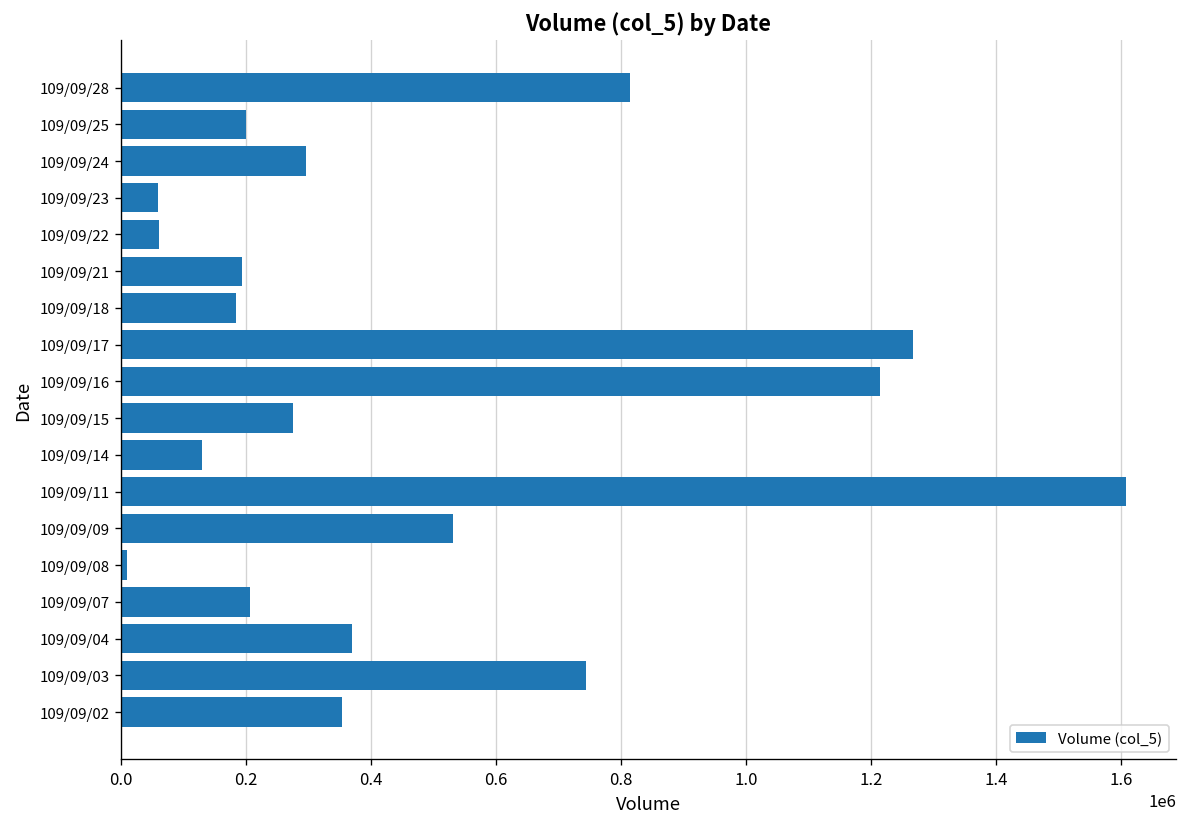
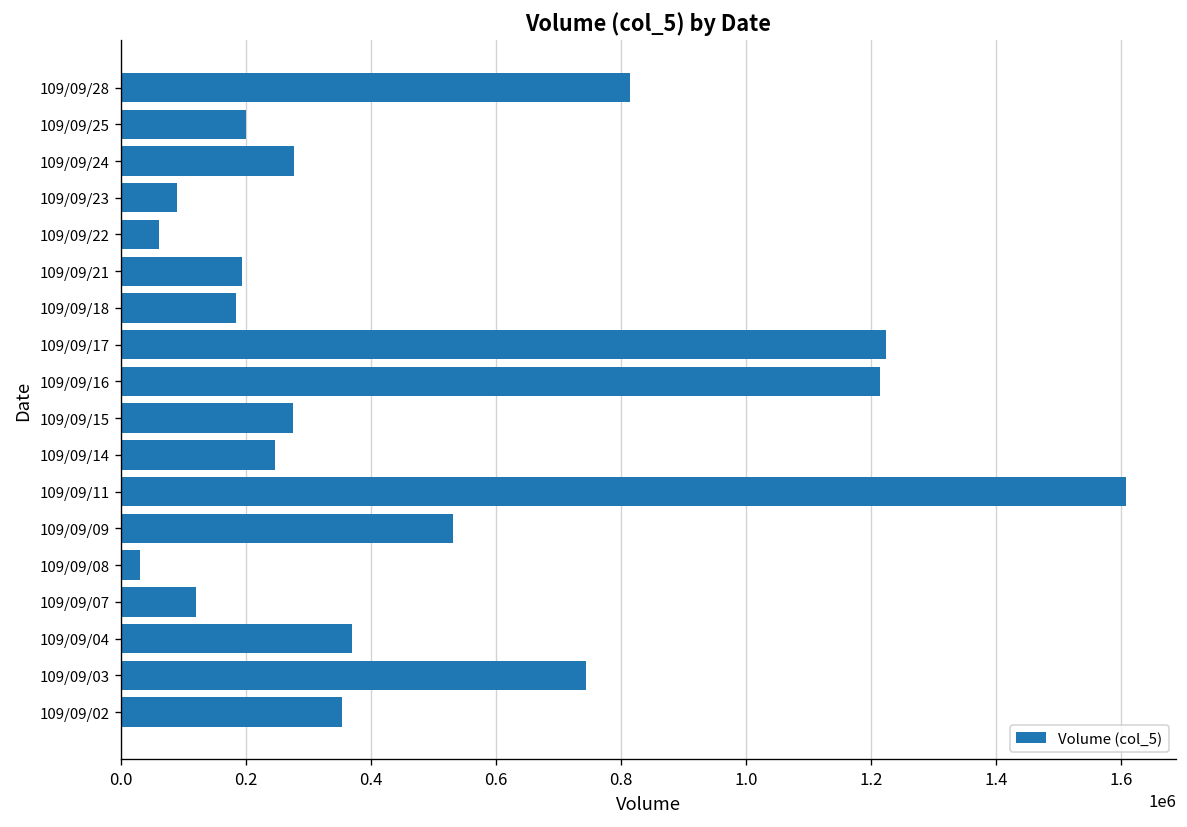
  {
    "109/09/28": 810000,
    "109/09/25": 200000,
-   "109/09/24": 300000,
-   "109/09/23": 60000,
+   "109/09/24": 280000,
+   "109/09/23": 90000,
    "109/09/22": 60000,
    "109/09/21": 190000,
    "109/09/18": 180000,
-   "109/09/17": 1270000,
+   "109/09/17": 1220000,
    "109/09/16": 1210000,
    "109/09/15": 270000,
-   "109/09/14": 130000,
+   "109/09/14": 250000,
    "109/09/11": 1610000,
    "109/09/09": 530000,
-   "109/09/08": 10000,
-   "109/09/07": 210000,
+   "109/09/08": 30000,
+   "109/09/07": 120000,
    "109/09/04": 370000,
    "109/09/03": 740000,
    "109/09/02": 350000
  }
